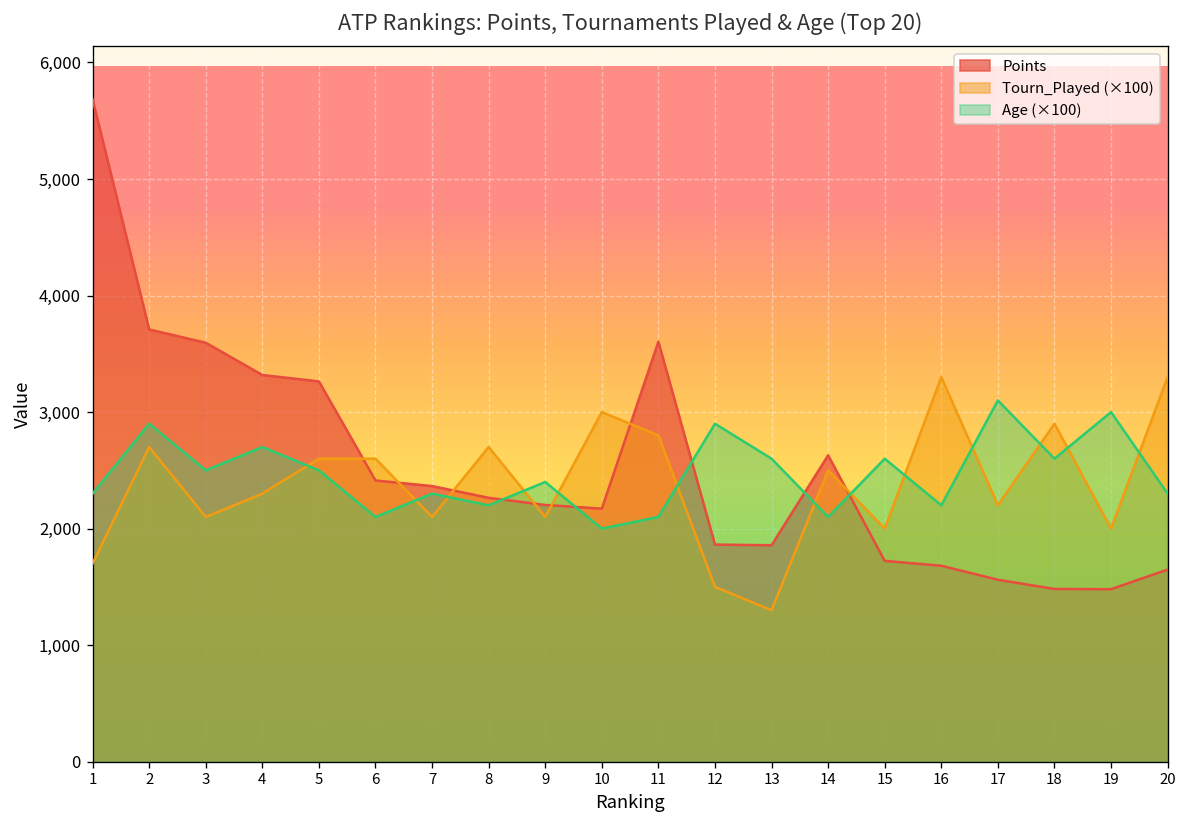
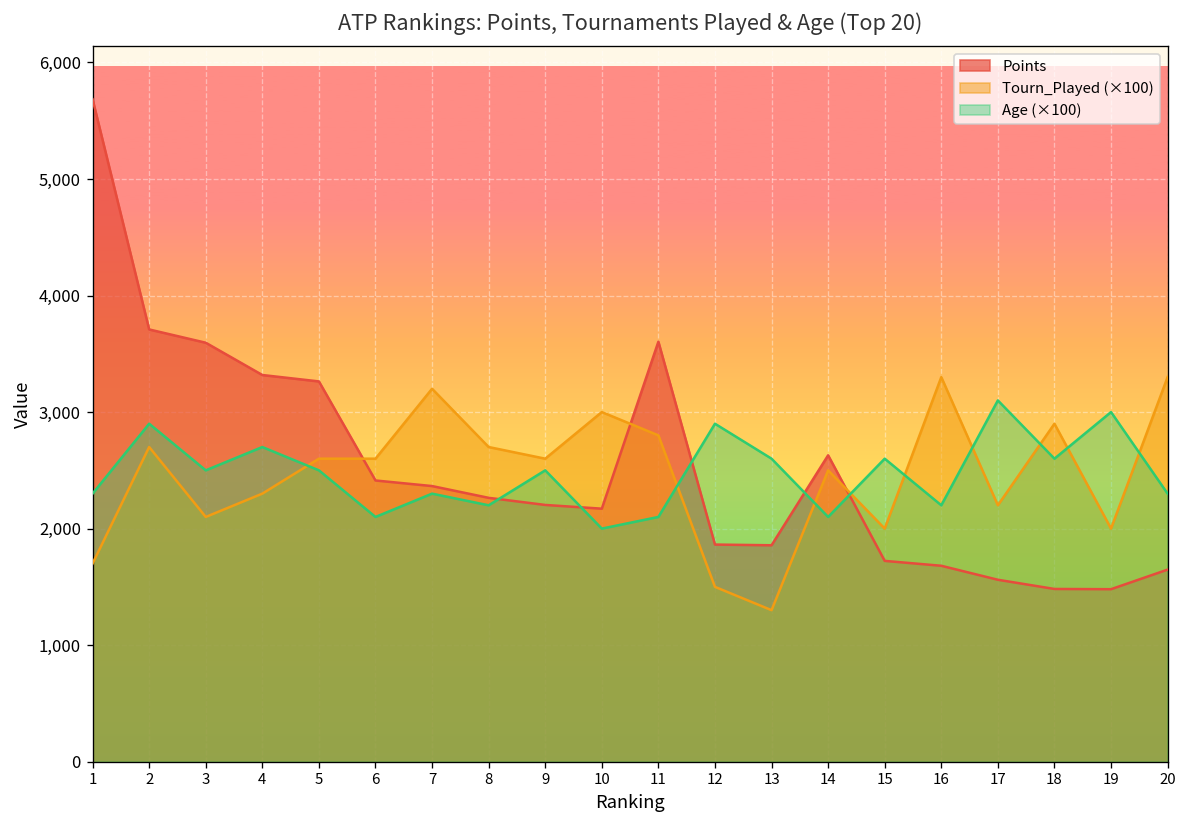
  {
    "Points": {
      "1": "5,700",
      "2": "3,700",
      "3": "3,600",
      "4": "3,300",
      "5": "3,300",
      "6": "2,400",
      "7": "2,400",
      "8": "2,300",
      "9": "2,200",
      "10": "2,200",
      "11": "3,600",
      "12": "1,900",
      "13": "1,900",
      "14": "2,600",
      "15": "1,700",
      "16": "1,700",
      "17": "1,600",
      "18": "1,500",
      "19": "1,500",
      "20": "1,600"
    },
    "Tourn_Played (×100)": {
      "1": "1,700",
      "2": "2,700",
      "3": "2,100",
      "4": "2,300",
      "5": "2,600",
      "6": "2,600",
-     "7": "2,100",
+     "7": "3,200",
      "8": "2,700",
-     "9": "2,100",
+     "9": "2,600",
      "10": "3,000",
      "11": "2,800",
      "12": "1,500",
      "13": "1,300",
      "14": "2,500",
      "15": "2,000",
      "16": "3,300",
      "17": "2,200",
      "18": "2,900",
      "19": "2,000",
      "20": "3,300"
    },
    "Age (×100)": {
      "1": "2,300",
      "2": "2,900",
      "3": "2,500",
      "4": "2,700",
      "5": "2,500",
      "6": "2,100",
      "7": "2,300",
      "8": "2,200",
-     "9": "2,400",
+     "9": "2,500",
      "10": "2,000",
      "11": "2,100",
      "12": "2,900",
      "13": "2,600",
      "14": "2,100",
      "15": "2,600",
      "16": "2,200",
      "17": "3,100",
      "18": "2,600",
      "19": "3,000",
      "20": "2,300"
    }
  }
